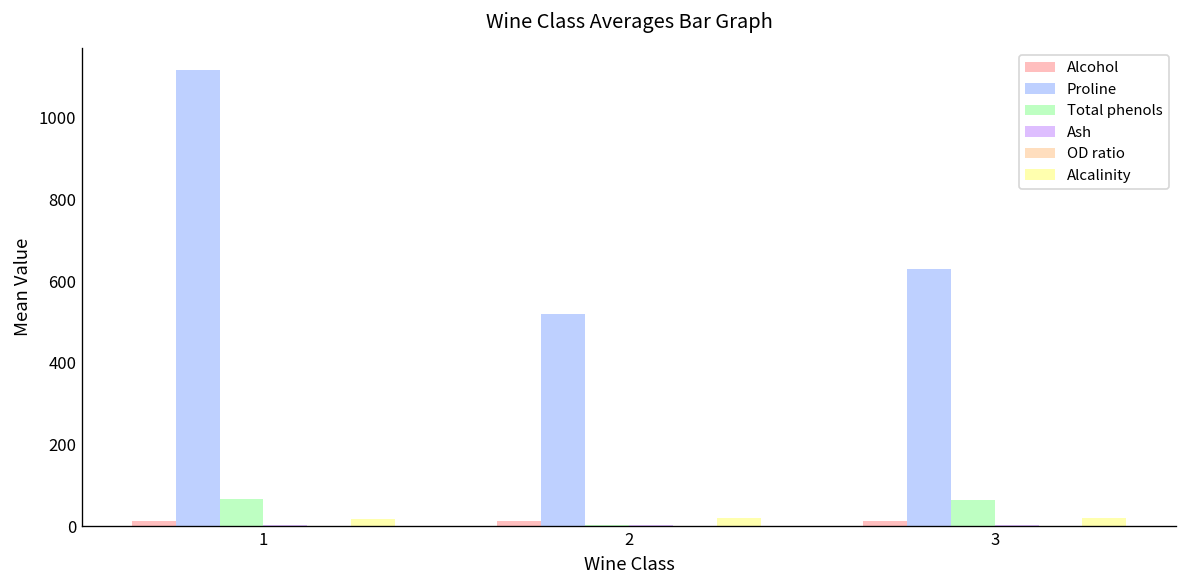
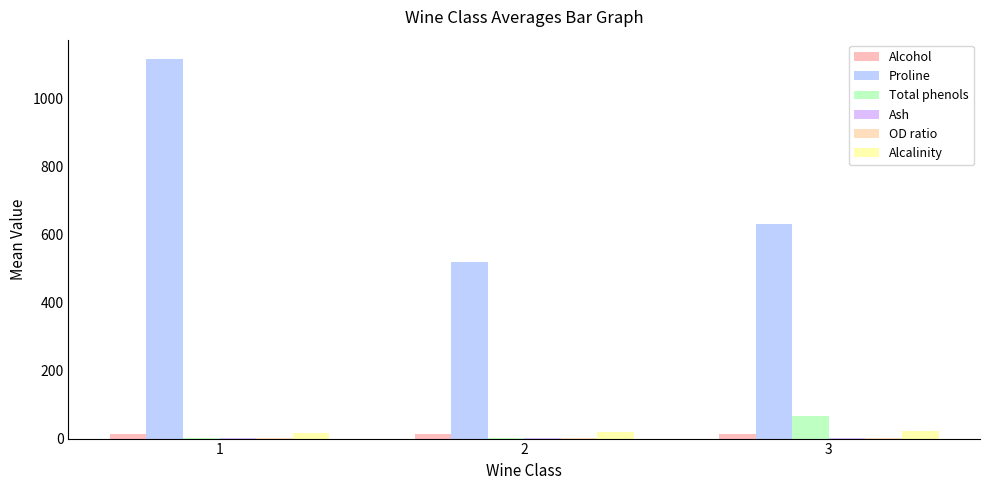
  {
    "Total phenols": {
-     "1": 70,
+     "1": 0,
      "3": 70
    }
  }
